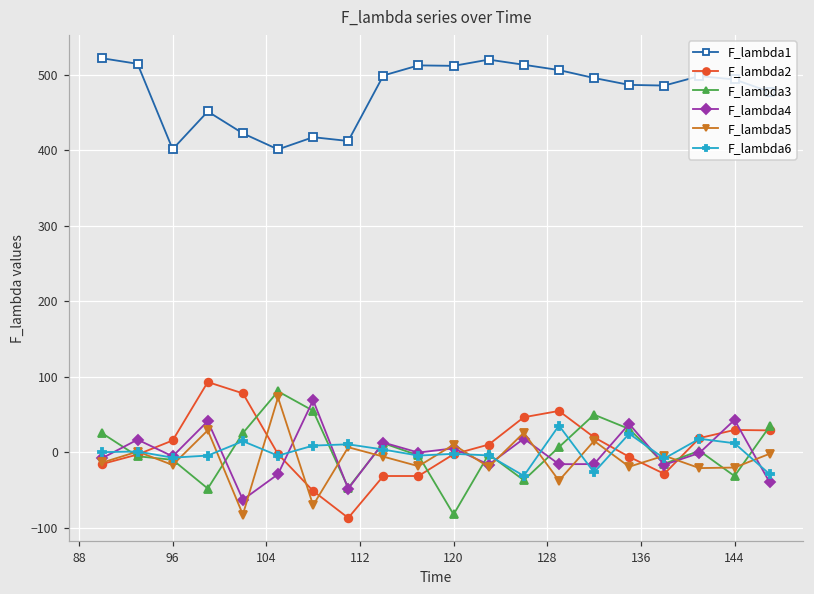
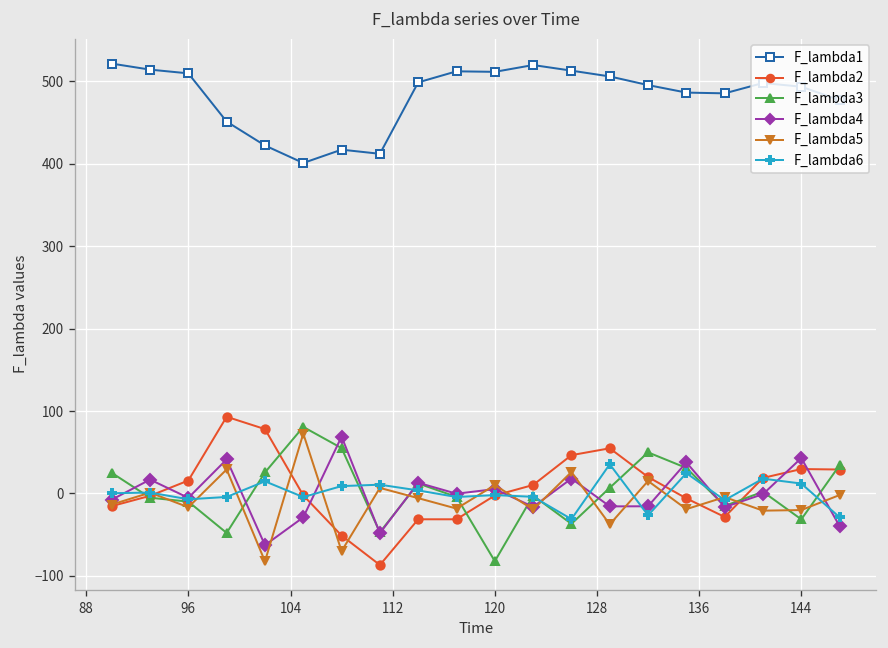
  {
    "F_lambda1": {
-     "96": 400,
+     "96": 510,
      "120": 510
    },
    "F_lambda3": {
      "120": -80,
      "144": -30
    },
    "F_lambda4": {
      "120": 10,
      "144": 40
    },
    "F_lambda6": {
      "144": 10
    }
  }
